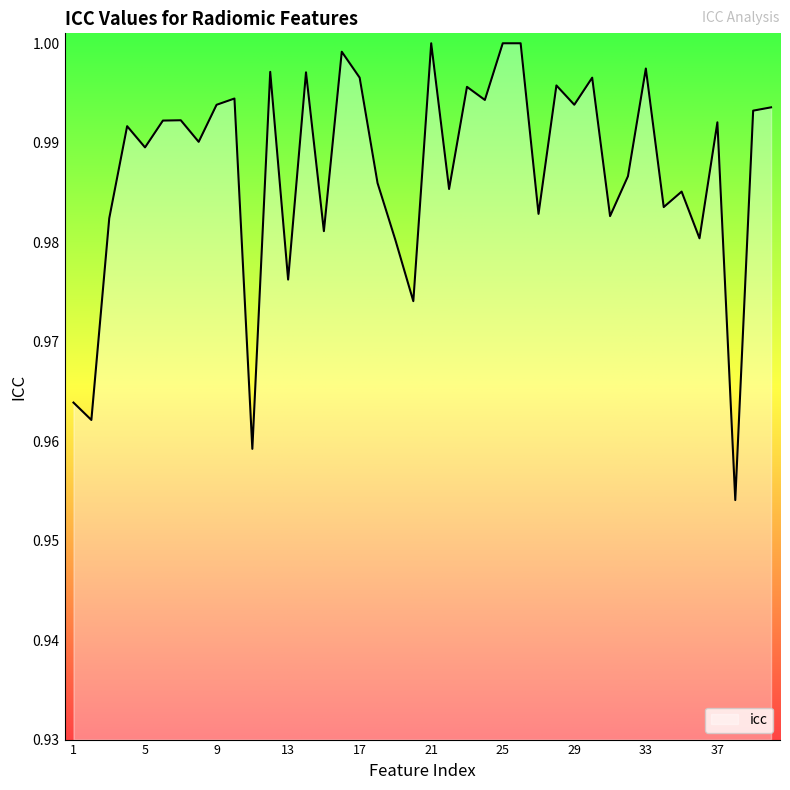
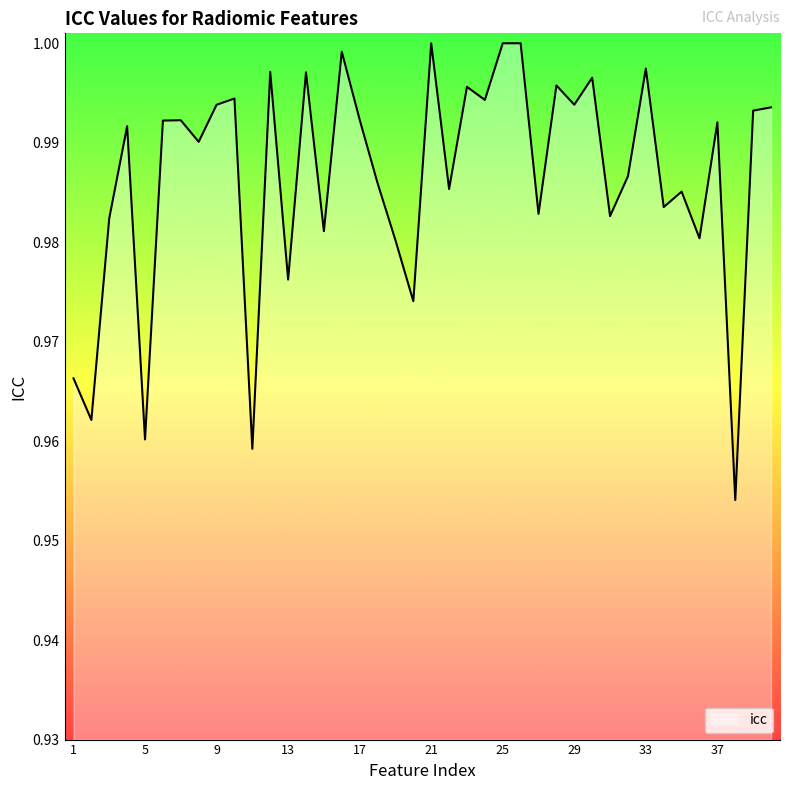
  {
-   "1": 0.964,
-   "5": 0.990,
+   "1": 0.966,
+   "5": 0.960,
    "9": 0.994,
    "13": 0.976,
-   "17": 0.997,
+   "17": 0.992,
    "21": 1.000,
    "25": 1.000,
    "29": 0.994,
    "33": 0.997,
    "37": 0.992
  }
